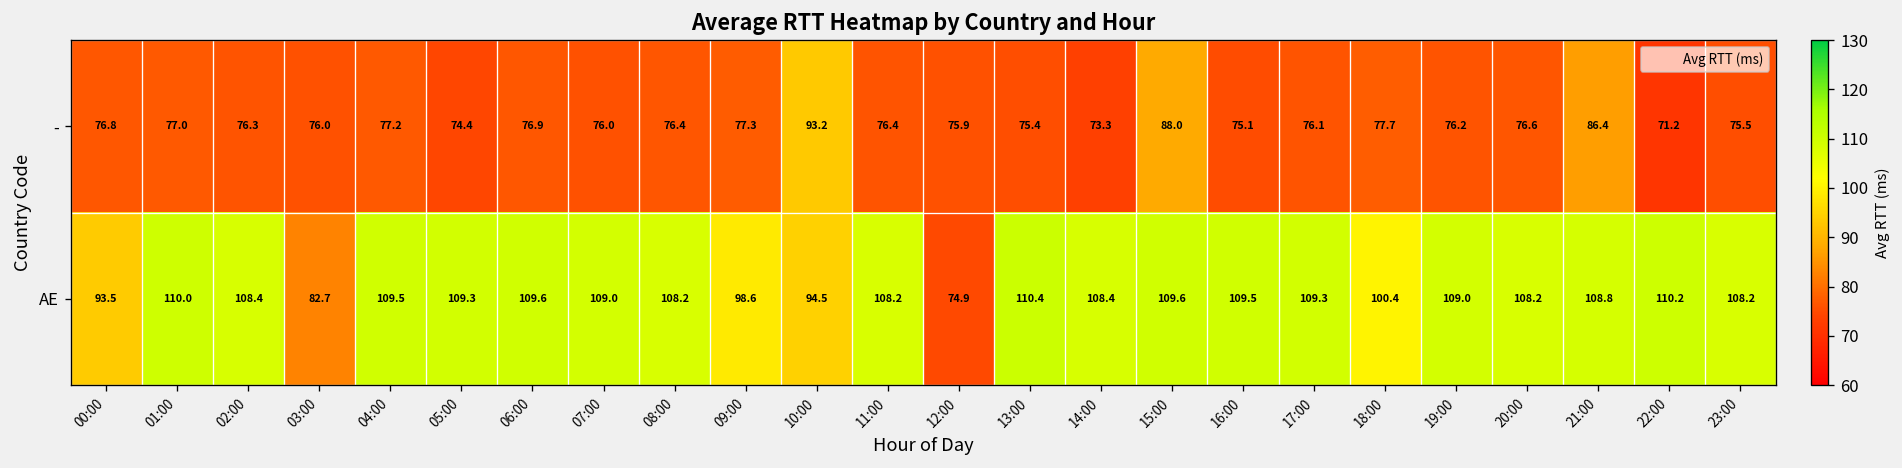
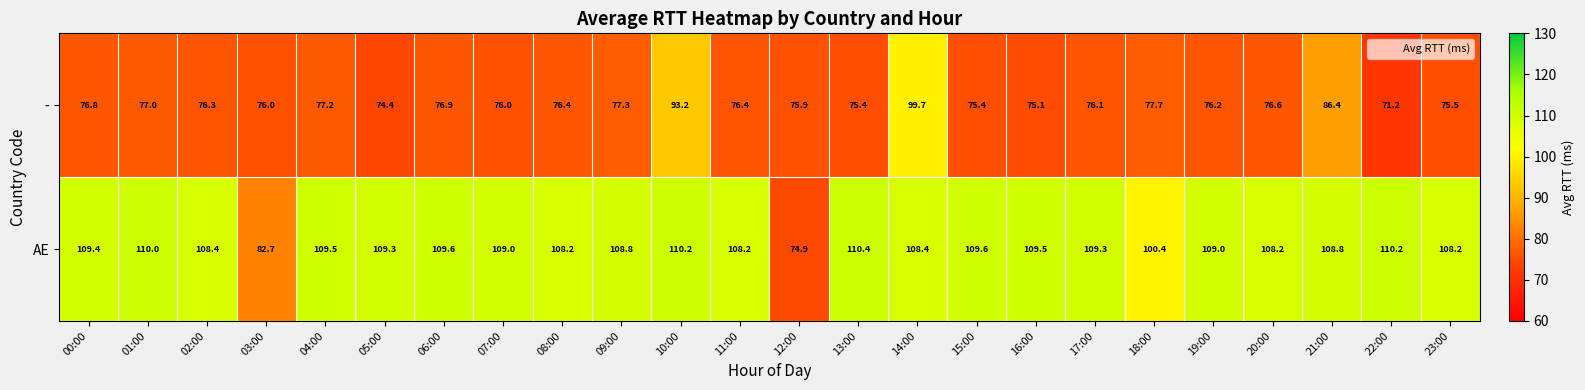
  {
    "-": {
      "00:00": 76.8,
      "01:00": 77.0,
      "02:00": 76.3,
      "03:00": 76.0,
      "04:00": 77.2,
      "05:00": 74.4,
      "06:00": 76.9,
      "07:00": 76.0,
      "08:00": 76.4,
      "09:00": 77.3,
      "10:00": 93.2,
      "11:00": 76.4,
      "12:00": 75.9,
      "13:00": 75.4,
-     "14:00": 73.3,
-     "15:00": 88.0,
+     "14:00": 99.7,
+     "15:00": 75.4,
      "16:00": 75.1,
      "17:00": 76.1,
      "18:00": 77.7,
      "19:00": 76.2,
      "20:00": 76.6,
      "21:00": 86.4,
      "22:00": 71.2,
      "23:00": 75.5
    },
    "AE": {
-     "00:00": 93.5,
+     "00:00": 109.4,
      "01:00": 110.0,
      "02:00": 108.4,
      "03:00": 82.7,
      "04:00": 109.5,
      "05:00": 109.3,
      "06:00": 109.6,
      "07:00": 109.0,
      "08:00": 108.2,
-     "09:00": 98.6,
-     "10:00": 94.5,
+     "09:00": 108.8,
+     "10:00": 110.2,
      "11:00": 108.2,
      "12:00": 74.9,
      "13:00": 110.4,
      "14:00": 108.4,
      "15:00": 109.6,
      "16:00": 109.5,
      "17:00": 109.3,
      "18:00": 100.4,
      "19:00": 109.0,
      "20:00": 108.2,
      "21:00": 108.8,
      "22:00": 110.2,
      "23:00": 108.2
    }
  }
